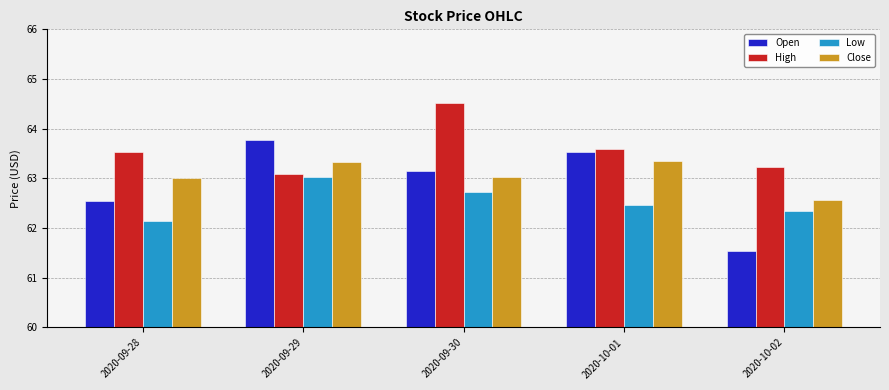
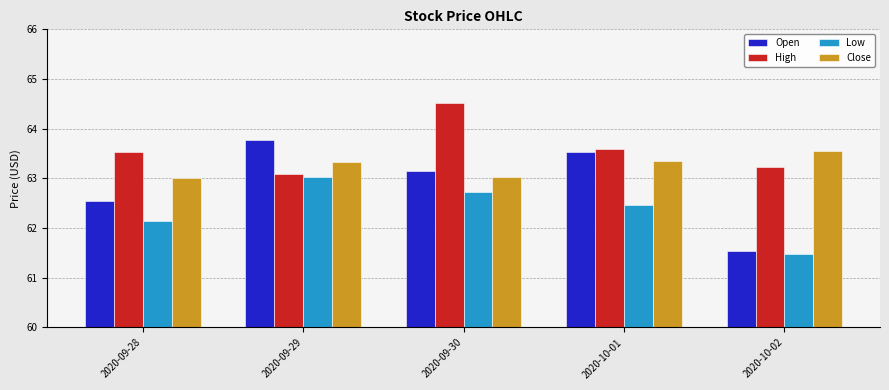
  {
    "Open": {
      "2020-09-28": 62.5,
      "2020-09-29": 63.8,
      "2020-09-30": 63.2,
      "2020-10-01": 63.5,
      "2020-10-02": 61.5
    },
    "High": {
      "2020-09-28": 63.5,
      "2020-09-29": 63.1,
      "2020-09-30": 64.5,
      "2020-10-01": 63.6,
      "2020-10-02": 63.2
    },
    "Low": {
      "2020-09-28": 62.2,
      "2020-09-29": 63.0,
      "2020-09-30": 62.7,
      "2020-10-01": 62.5,
-     "2020-10-02": 62.4
+     "2020-10-02": 61.5
    },
    "Close": {
      "2020-09-28": 63.0,
      "2020-09-29": 63.3,
      "2020-09-30": 63.0,
      "2020-10-01": 63.3,
-     "2020-10-02": 62.6
+     "2020-10-02": 63.5
    }
  }
